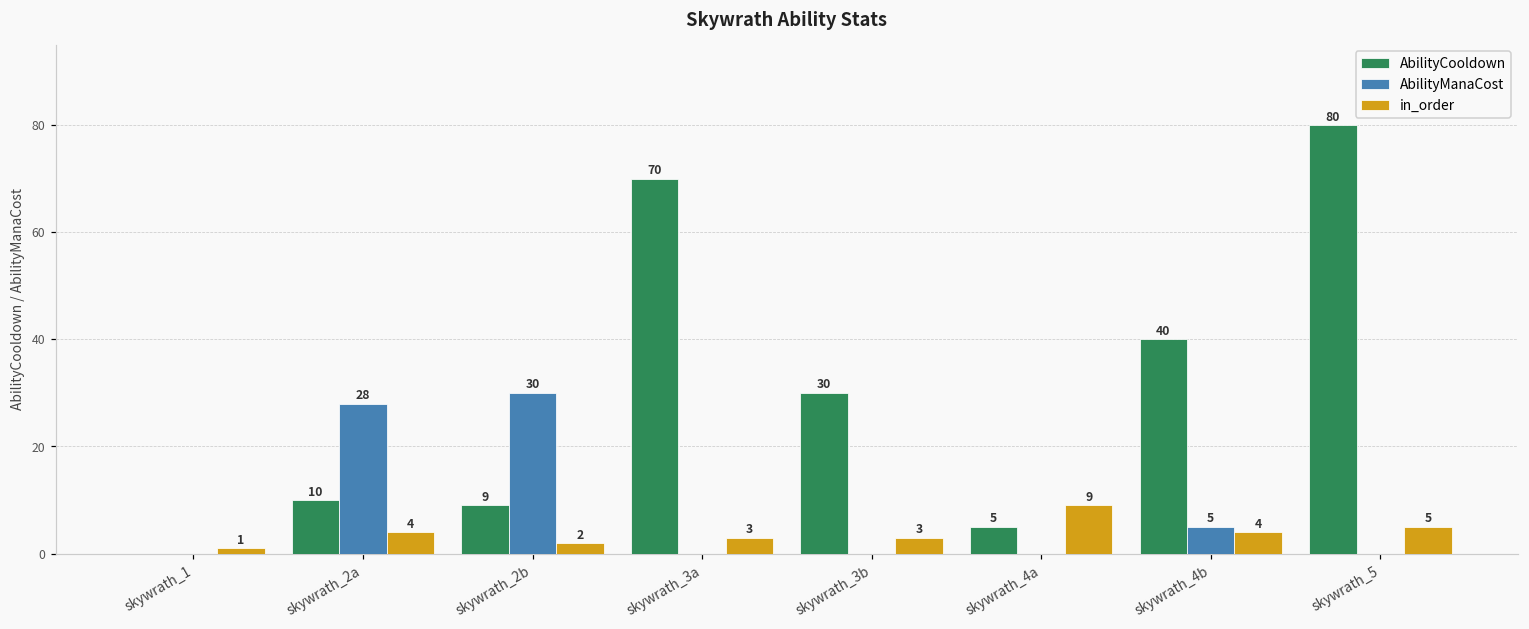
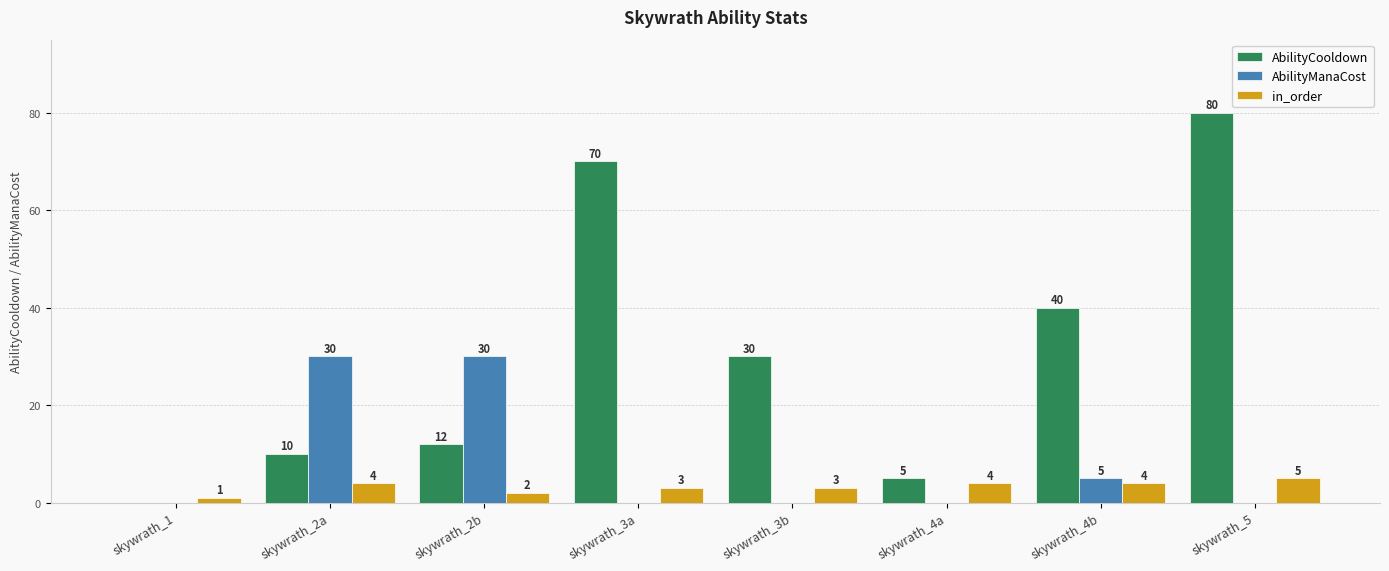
  {
    "AbilityCooldown": {
      "skywrath_2a": 10,
-     "skywrath_2b": 9,
+     "skywrath_2b": 12,
      "skywrath_3a": 70,
      "skywrath_3b": 30,
      "skywrath_4a": 5,
      "skywrath_4b": 40,
      "skywrath_5": 80
    },
    "AbilityManaCost": {
-     "skywrath_2a": 28,
+     "skywrath_2a": 30,
      "skywrath_2b": 30,
      "skywrath_4b": 5
    },
    "in_order": {
      "skywrath_1": 1,
      "skywrath_2a": 4,
      "skywrath_2b": 2,
      "skywrath_3a": 3,
      "skywrath_3b": 3,
-     "skywrath_4a": 9,
+     "skywrath_4a": 4,
      "skywrath_4b": 4,
      "skywrath_5": 5
    }
  }
